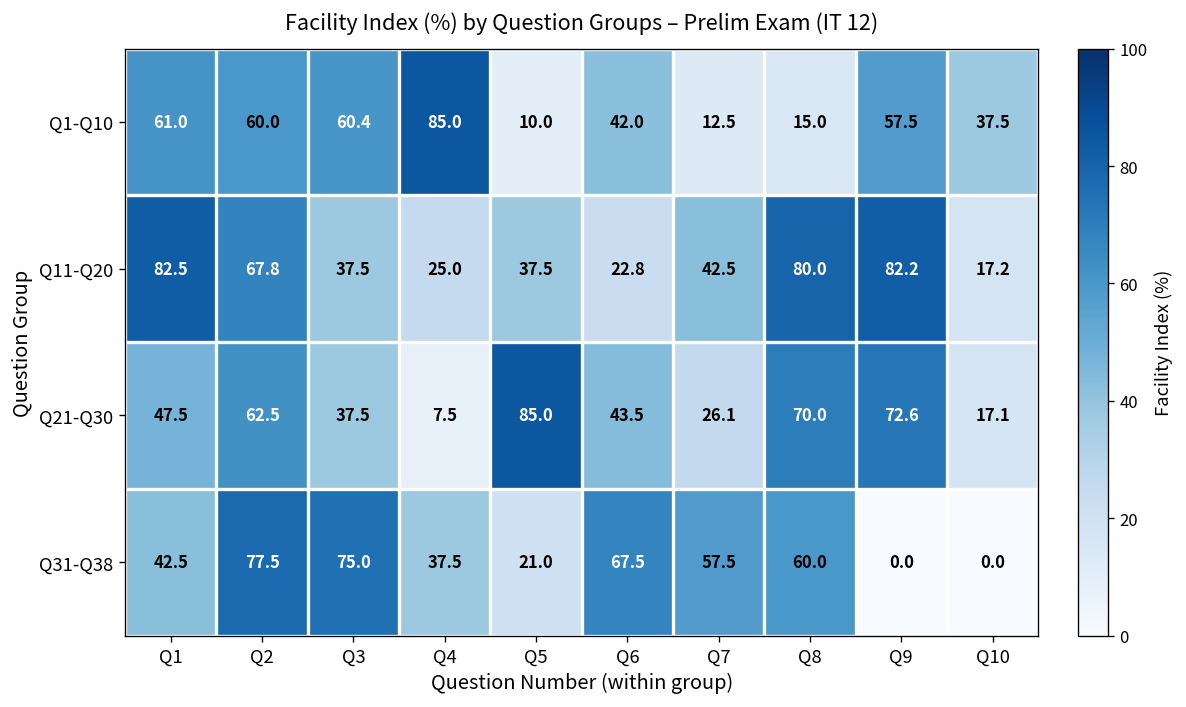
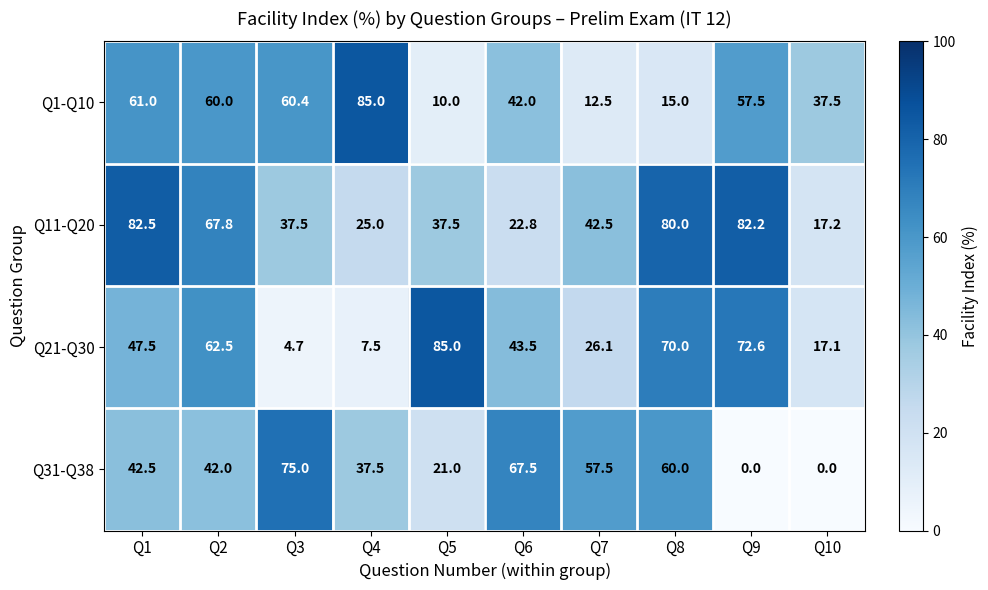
  {
    "Q1-Q10": {
      "Q1": 61.0,
      "Q2": 60.0,
      "Q3": 60.4,
      "Q4": 85.0,
      "Q5": 10.0,
      "Q6": 42.0,
      "Q7": 12.5,
      "Q8": 15.0,
      "Q9": 57.5,
      "Q10": 37.5
    },
    "Q11-Q20": {
      "Q1": 82.5,
      "Q2": 67.8,
      "Q3": 37.5,
      "Q4": 25.0,
      "Q5": 37.5,
      "Q6": 22.8,
      "Q7": 42.5,
      "Q8": 80.0,
      "Q9": 82.2,
      "Q10": 17.2
    },
    "Q21-Q30": {
      "Q1": 47.5,
      "Q2": 62.5,
-     "Q3": 37.5,
+     "Q3": 4.7,
      "Q4": 7.5,
      "Q5": 85.0,
      "Q6": 43.5,
      "Q7": 26.1,
      "Q8": 70.0,
      "Q9": 72.6,
      "Q10": 17.1
    },
    "Q31-Q38": {
      "Q1": 42.5,
-     "Q2": 77.5,
+     "Q2": 42.0,
      "Q3": 75.0,
      "Q4": 37.5,
      "Q5": 21.0,
      "Q6": 67.5,
      "Q7": 57.5,
      "Q8": 60.0,
      "Q9": 0.0,
      "Q10": 0.0
    }
  }
